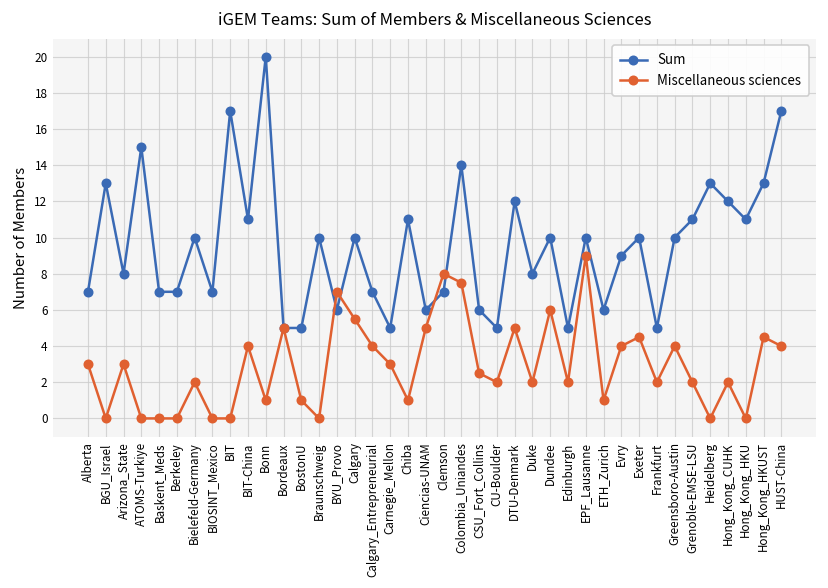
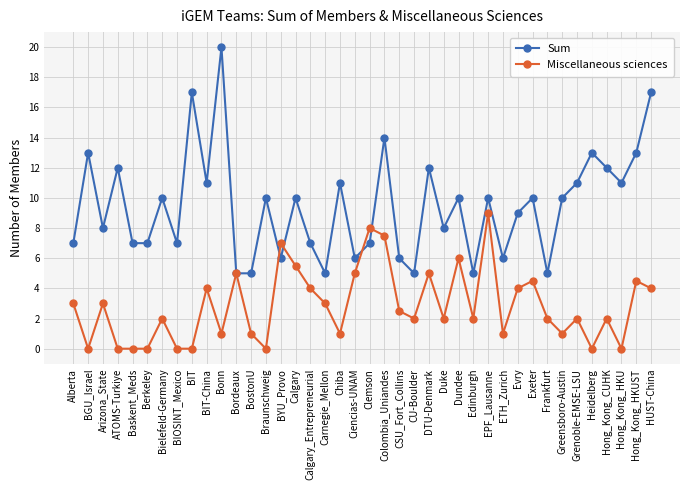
  {
    "Sum": {
      "Alberta": 7,
      "BGU_Israel": 13,
      "Arizona_State": 8,
-     "ATOMS-Turkiye": 15,
+     "ATOMS-Turkiye": 12,
      "Baskent_Meds": 7,
      "Berkeley": 7,
      "Bielefeld-Germany": 10,
      "BIOSINT_Mexico": 7,
      "BIT": 17,
      "BIT-China": 11,
      "Bonn": 20,
      "BostonU": 5,
      "Braunschweig": 10,
      "BYU_Provo": 6,
      "Calgary": 10,
      "Calgary_Entrepreneurial": 7,
      "Carnegie_Mellon": 5,
      "Chiba": 11,
      "Ciencias-UNAM": 6,
      "Clemson": 7,
      "Colombia_Uniandes": 14,
      "CSU_Fort_Collins": 6,
      "CU-Boulder": 5,
      "DTU-Denmark": 12,
      "Duke": 8,
      "Dundee": 10,
      "Edinburgh": 5,
      "EPF_Lausanne": 10,
      "ETH_Zurich": 6,
      "Evry": 9,
      "Exeter": 10,
      "Frankfurt": 5,
      "Greensboro-Austin": 10,
      "Grenoble-EMSE-LSU": 11,
      "Heidelberg": 13,
      "Hong_Kong_CUHK": 12,
      "Hong_Kong_HKU": 11,
      "Hong_Kong_HKUST": 13,
      "HUST-China": 17
    },
    "Miscellaneous sciences": {
      "Alberta": 3,
      "BGU_Israel": 0,
      "Arizona_State": 3,
      "ATOMS-Turkiye": 0,
      "Baskent_Meds": 0,
      "Berkeley": 0,
      "Bielefeld-Germany": 2,
      "BIOSINT_Mexico": 0,
      "BIT": 0,
      "BIT-China": 4,
      "Bonn": 1,
      "BostonU": 1,
      "Braunschweig": 0,
      "BYU_Provo": 7,
      "Calgary": 5.5,
      "Calgary_Entrepreneurial": 4,
      "Carnegie_Mellon": 3,
      "Chiba": 1,
      "Ciencias-UNAM": 5,
      "Clemson": 8,
      "Colombia_Uniandes": 7.5,
      "CSU_Fort_Collins": 2.5,
      "CU-Boulder": 2,
      "DTU-Denmark": 5,
      "Duke": 2,
      "Dundee": 6,
      "Edinburgh": 2,
      "EPF_Lausanne": 9,
      "ETH_Zurich": 1,
      "Evry": 4,
      "Exeter": 4.5,
      "Frankfurt": 2,
-     "Greensboro-Austin": 4,
+     "Greensboro-Austin": 1,
      "Grenoble-EMSE-LSU": 2,
      "Heidelberg": 0,
      "Hong_Kong_CUHK": 2,
      "Hong_Kong_HKU": 0,
      "Hong_Kong_HKUST": 4.5,
      "HUST-China": 4
    }
  }
